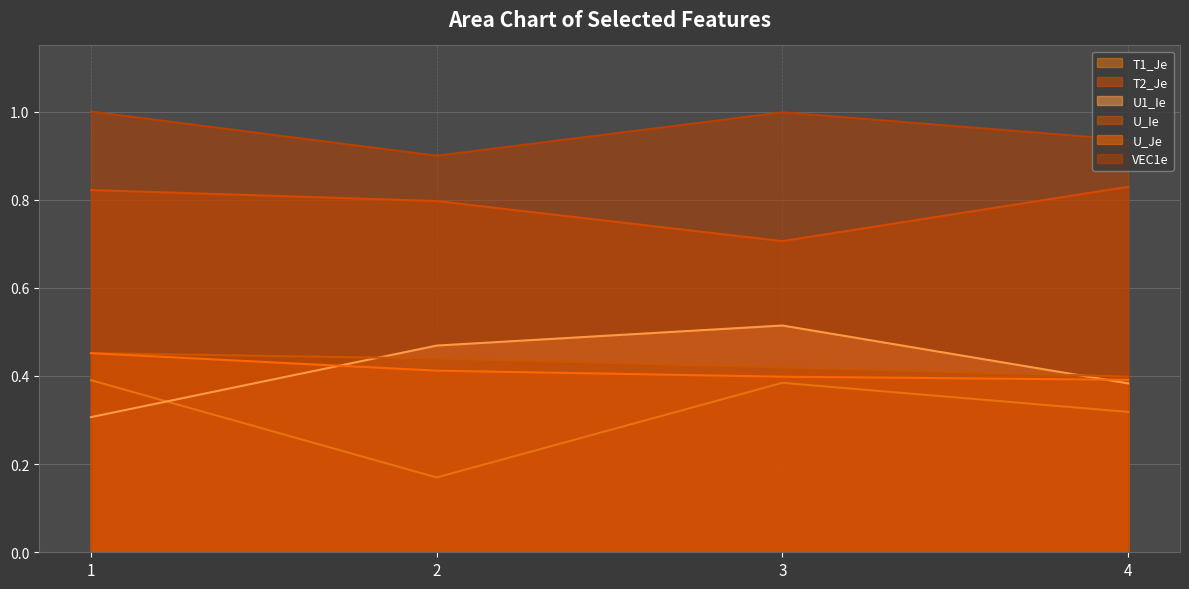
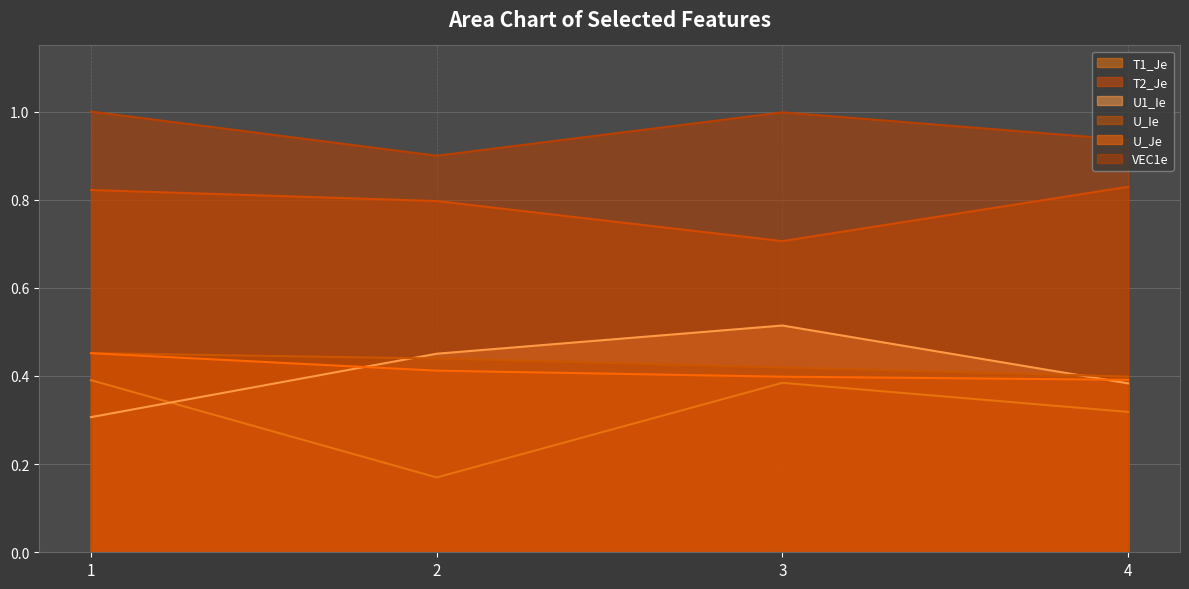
  {
    "U1_Ie": {
      "1": 0.31,
-     "2": 0.47,
+     "2": 0.45,
      "3": 0.51,
      "4": 0.38
    }
  }
